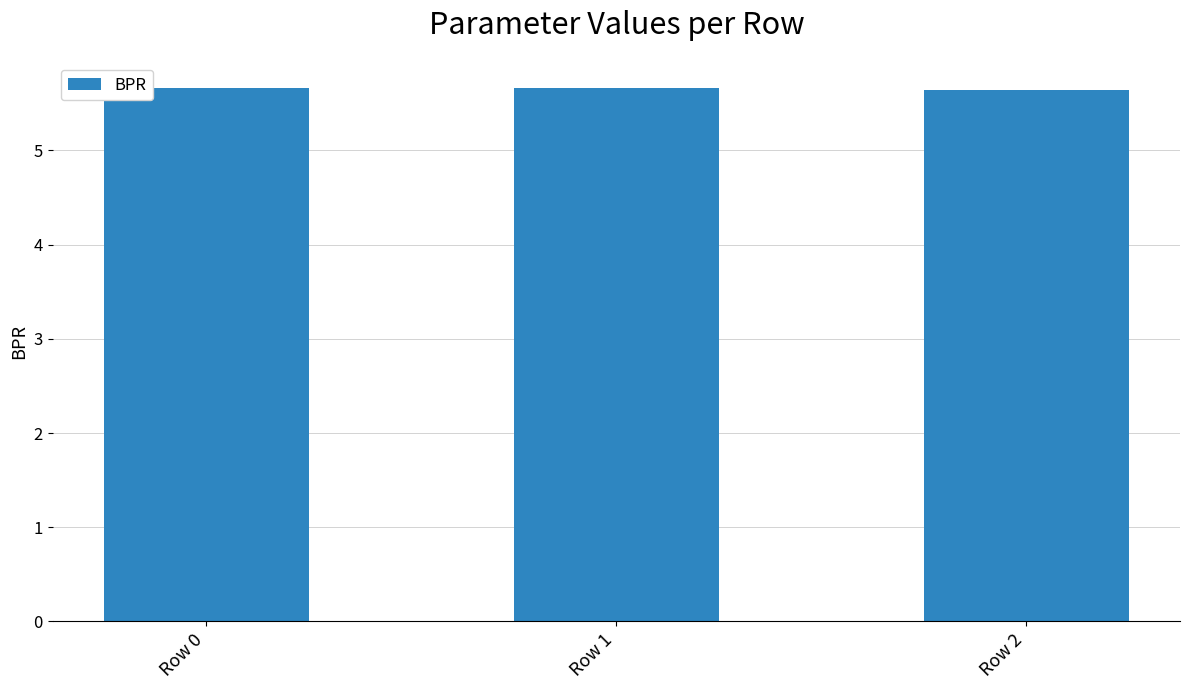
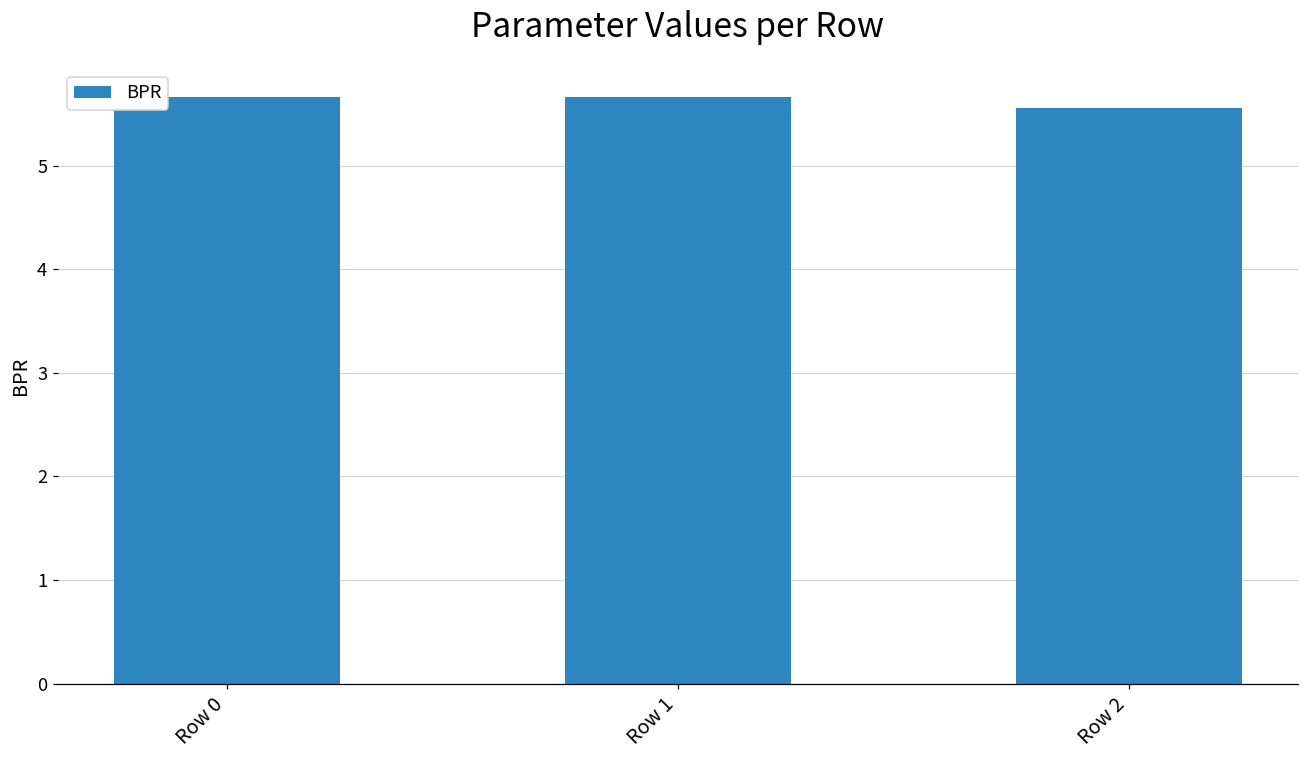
  {
    "Row 0": 5.7,
    "Row 1": 5.7,
-   "Row 2": 5.64
+   "Row 2": 5.56
  }
